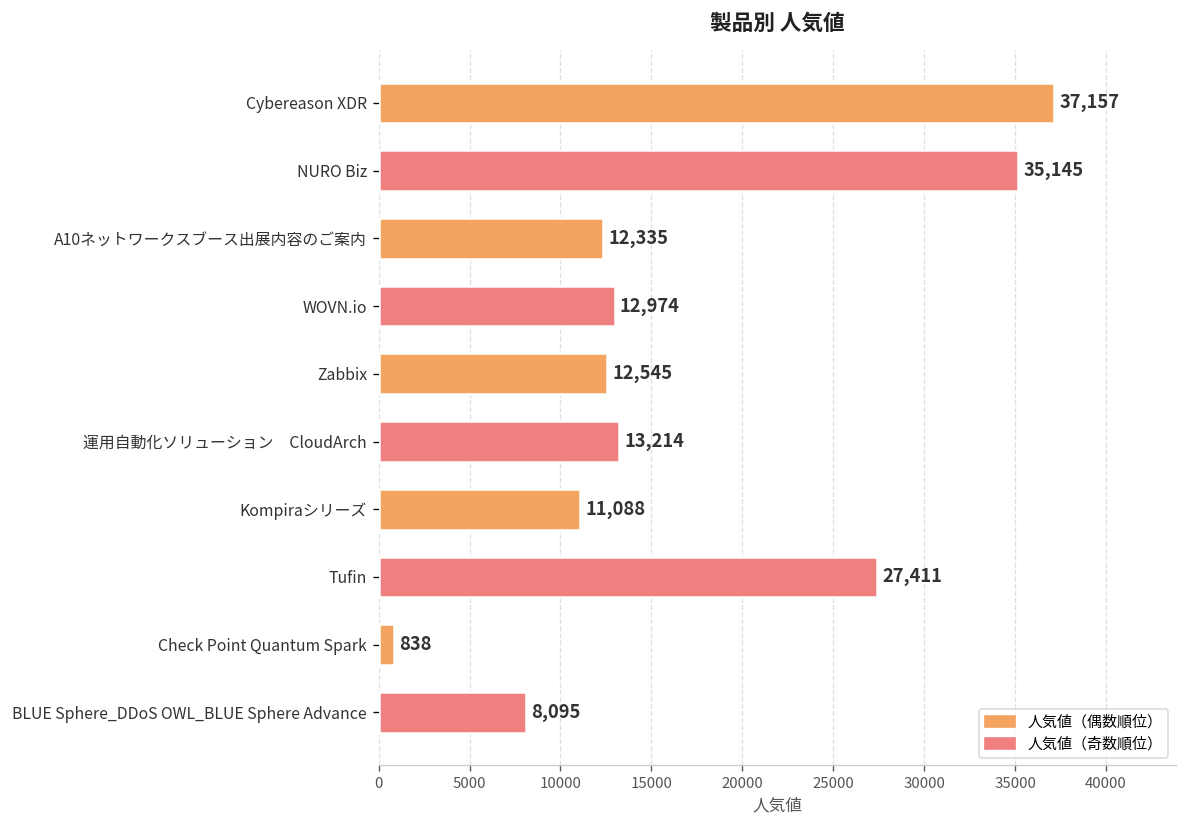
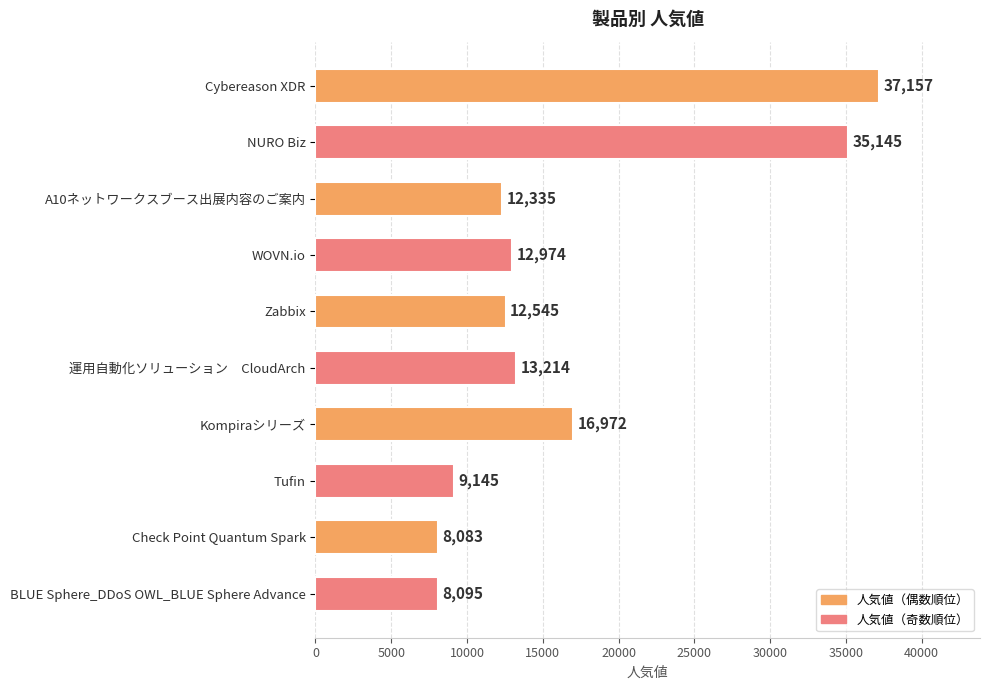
  {
    "Cybereason XDR": "37,157",
    "NURO Biz": "35,145",
    "A10ネットワークスブース出展内容のご案内": "12,335",
    "WOVN.io": "12,974",
    "Zabbix": "12,545",
    "運用自動化ソリューション CloudArch": "13,214",
-   "Kompiraシリーズ": "11,088",
-   "Tufin": "27,411",
-   "Check Point Quantum Spark": "838",
+   "Kompiraシリーズ": "16,972",
+   "Tufin": "9,145",
+   "Check Point Quantum Spark": "8,083",
    "BLUE Sphere_DDoS OWL_BLUE Sphere Advance": "8,095"
  }
